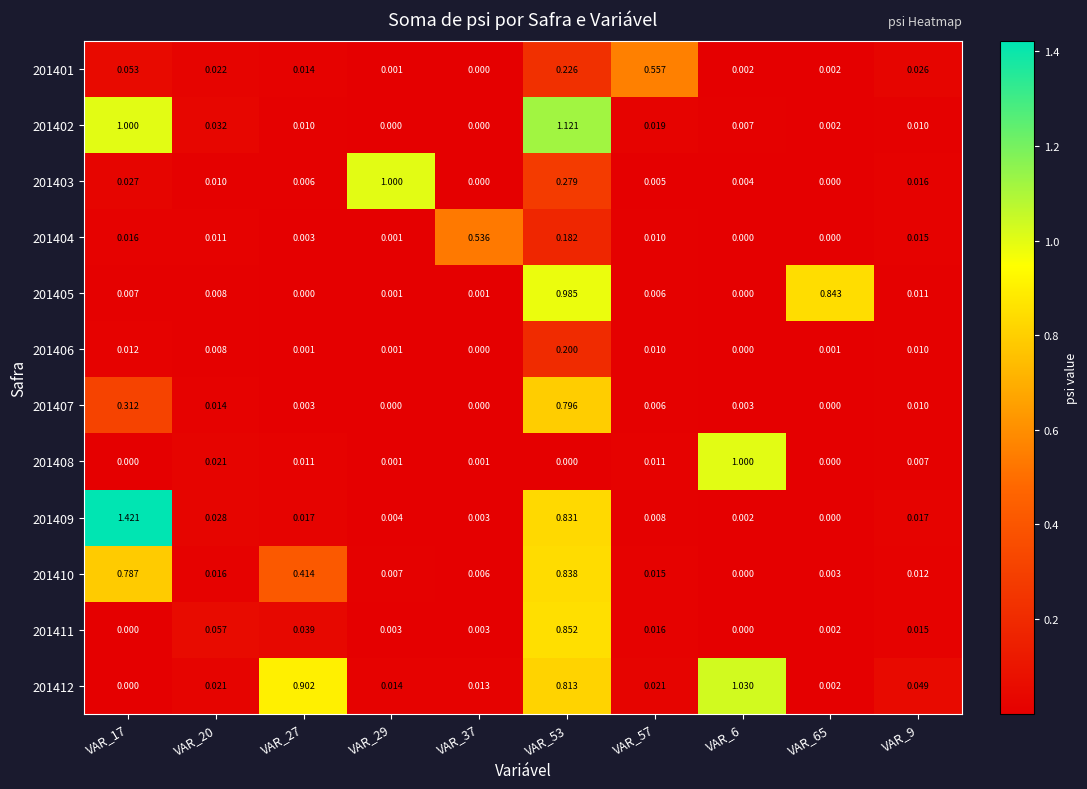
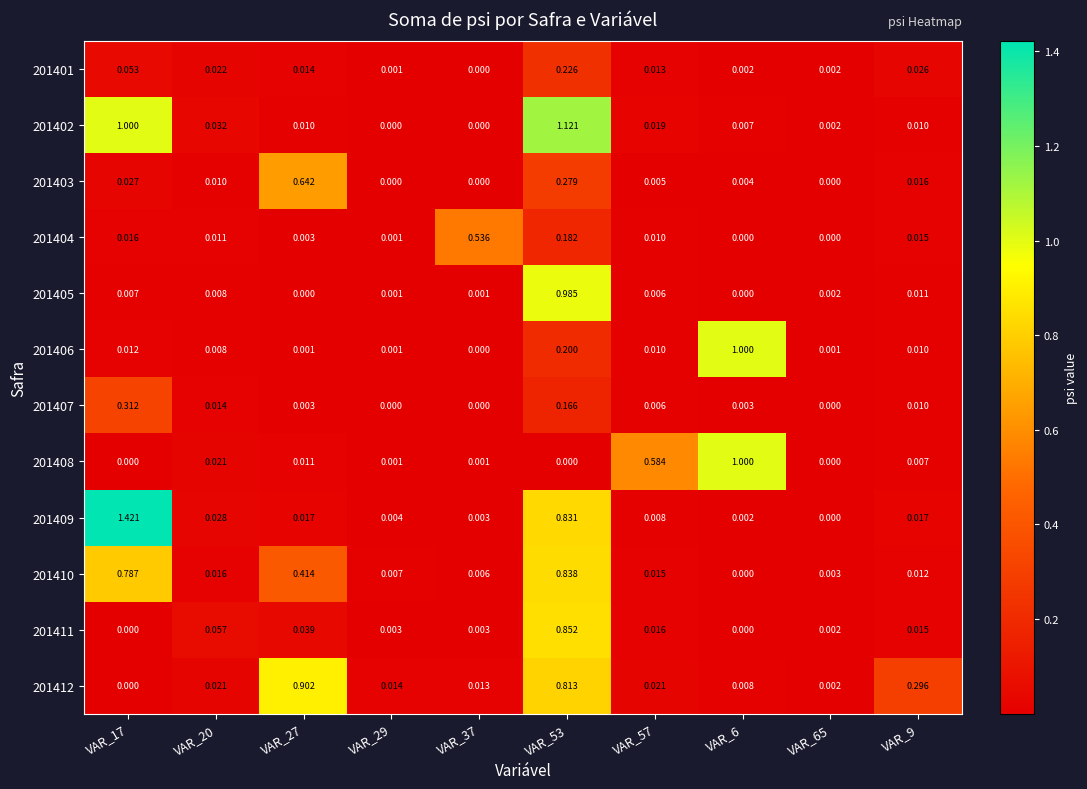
  {
    "201401": {
      "VAR_17": 0.053,
      "VAR_20": 0.022,
      "VAR_27": 0.014,
      "VAR_29": 0.001,
      "VAR_37": 0.000,
      "VAR_53": 0.226,
-     "VAR_57": 0.557,
+     "VAR_57": 0.013,
      "VAR_6": 0.002,
      "VAR_65": 0.002,
      "VAR_9": 0.026
    },
    "201402": {
      "VAR_17": 1.000,
      "VAR_20": 0.032,
      "VAR_27": 0.010,
      "VAR_29": 0.000,
      "VAR_37": 0.000,
      "VAR_53": 1.121,
      "VAR_57": 0.019,
      "VAR_6": 0.007,
      "VAR_65": 0.002,
      "VAR_9": 0.010
    },
    "201403": {
      "VAR_17": 0.027,
      "VAR_20": 0.010,
-     "VAR_27": 0.006,
-     "VAR_29": 1.000,
+     "VAR_27": 0.642,
+     "VAR_29": 0.000,
      "VAR_37": 0.000,
      "VAR_53": 0.279,
      "VAR_57": 0.005,
      "VAR_6": 0.004,
      "VAR_65": 0.000,
      "VAR_9": 0.016
    },
    "201404": {
      "VAR_17": 0.016,
      "VAR_20": 0.011,
      "VAR_27": 0.003,
      "VAR_29": 0.001,
      "VAR_37": 0.536,
      "VAR_53": 0.182,
      "VAR_57": 0.010,
      "VAR_6": 0.000,
      "VAR_65": 0.000,
      "VAR_9": 0.015
    },
    "201405": {
      "VAR_17": 0.007,
      "VAR_20": 0.008,
      "VAR_27": 0.000,
      "VAR_29": 0.001,
      "VAR_37": 0.001,
      "VAR_53": 0.985,
      "VAR_57": 0.006,
      "VAR_6": 0.000,
-     "VAR_65": 0.843,
+     "VAR_65": 0.002,
      "VAR_9": 0.011
    },
    "201406": {
      "VAR_17": 0.012,
      "VAR_20": 0.008,
      "VAR_27": 0.001,
      "VAR_29": 0.001,
      "VAR_37": 0.000,
      "VAR_53": 0.200,
      "VAR_57": 0.010,
-     "VAR_6": 0.000,
+     "VAR_6": 1.000,
      "VAR_65": 0.001,
      "VAR_9": 0.010
    },
    "201407": {
      "VAR_17": 0.312,
      "VAR_20": 0.014,
      "VAR_27": 0.003,
      "VAR_29": 0.000,
      "VAR_37": 0.000,
-     "VAR_53": 0.796,
+     "VAR_53": 0.166,
      "VAR_57": 0.006,
      "VAR_6": 0.003,
      "VAR_65": 0.000,
      "VAR_9": 0.010
    },
    "201408": {
      "VAR_17": 0.000,
      "VAR_20": 0.021,
      "VAR_27": 0.011,
      "VAR_29": 0.001,
      "VAR_37": 0.001,
      "VAR_53": 0.000,
-     "VAR_57": 0.011,
+     "VAR_57": 0.584,
      "VAR_6": 1.000,
      "VAR_65": 0.000,
      "VAR_9": 0.007
    },
    "201409": {
      "VAR_17": 1.421,
      "VAR_20": 0.028,
      "VAR_27": 0.017,
      "VAR_29": 0.004,
      "VAR_37": 0.003,
      "VAR_53": 0.831,
      "VAR_57": 0.008,
      "VAR_6": 0.002,
      "VAR_65": 0.000,
      "VAR_9": 0.017
    },
    "201410": {
      "VAR_17": 0.787,
      "VAR_20": 0.016,
      "VAR_27": 0.414,
      "VAR_29": 0.007,
      "VAR_37": 0.006,
      "VAR_53": 0.838,
      "VAR_57": 0.015,
      "VAR_6": 0.000,
      "VAR_65": 0.003,
      "VAR_9": 0.012
    },
    "201411": {
      "VAR_17": 0.000,
      "VAR_20": 0.057,
      "VAR_27": 0.039,
      "VAR_29": 0.003,
      "VAR_37": 0.003,
      "VAR_53": 0.852,
      "VAR_57": 0.016,
      "VAR_6": 0.000,
      "VAR_65": 0.002,
      "VAR_9": 0.015
    },
    "201412": {
      "VAR_17": 0.000,
      "VAR_20": 0.021,
      "VAR_27": 0.902,
      "VAR_29": 0.014,
      "VAR_37": 0.013,
      "VAR_53": 0.813,
      "VAR_57": 0.021,
-     "VAR_6": 1.030,
+     "VAR_6": 0.008,
      "VAR_65": 0.002,
-     "VAR_9": 0.049
+     "VAR_9": 0.296
    }
  }
